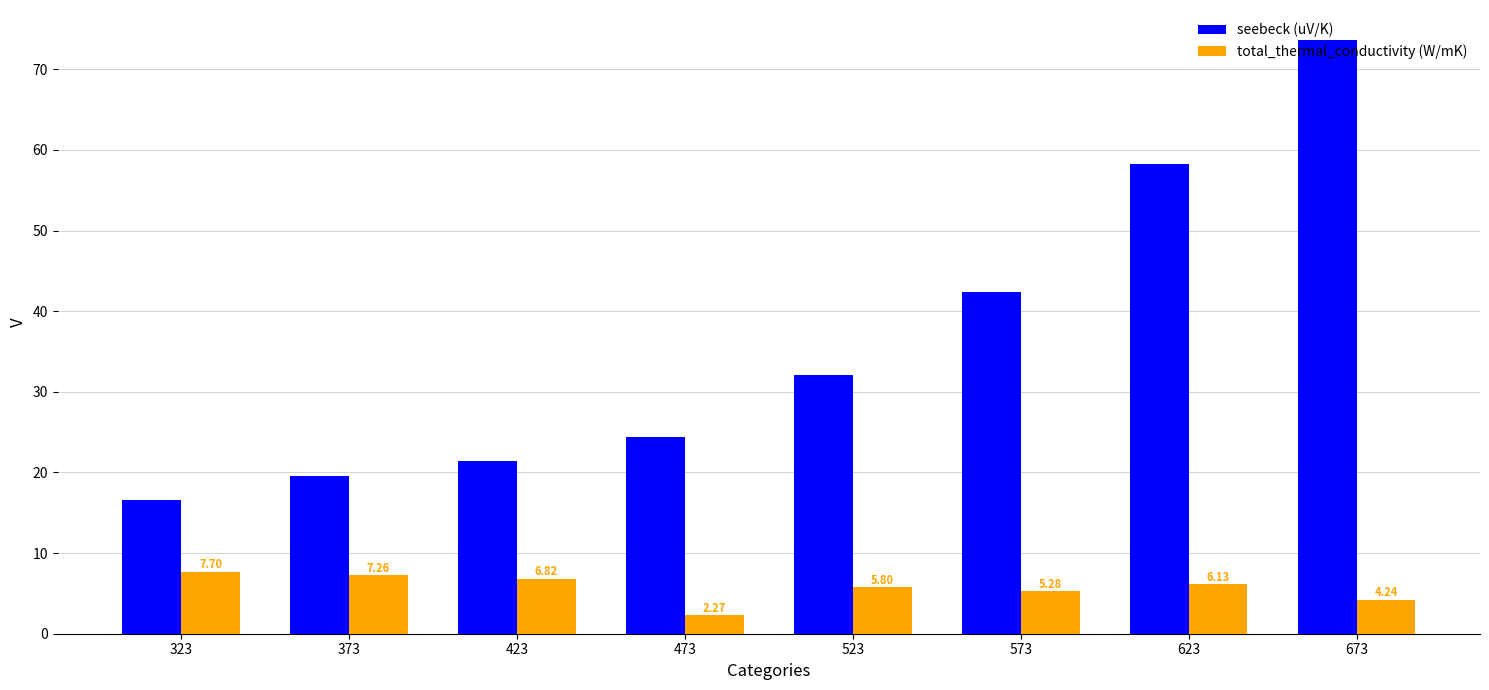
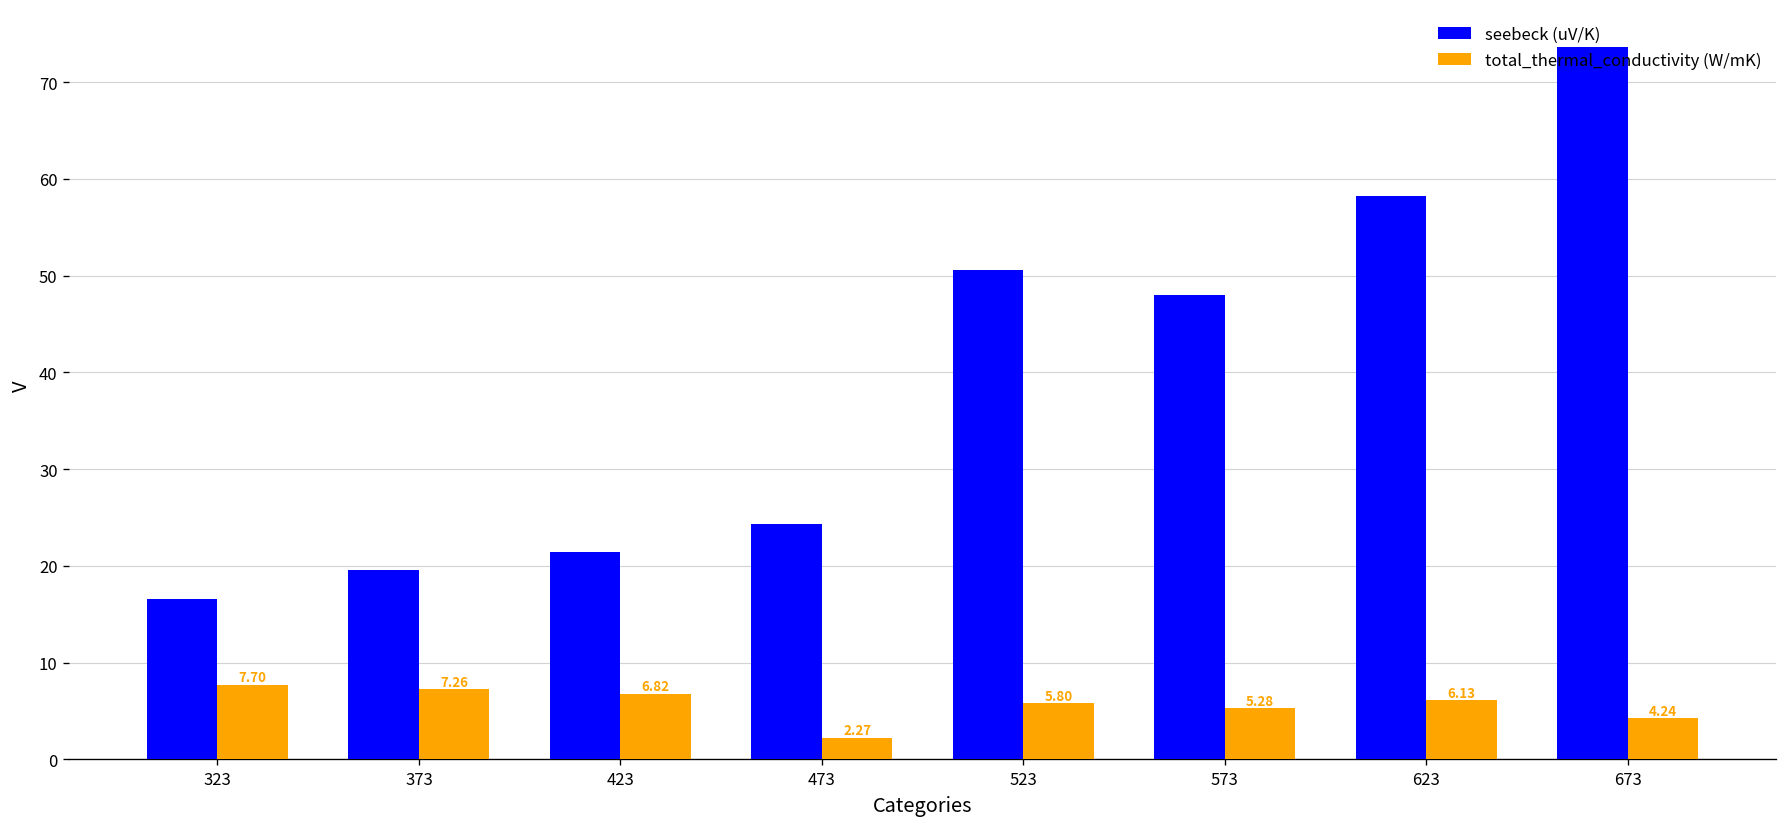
  {
    "seebeck (uV/K)": {
      "323": 17,
      "373": 20,
      "423": 21,
      "473": 24,
-     "523": 32,
-     "573": 42,
+     "523": 51,
+     "573": 48,
      "623": 58,
      "673": 74
    },
    "total_thermal_conductivity (W/mK)": {
      "323": 7.70,
      "373": 7.26,
      "423": 6.82,
      "473": 2.27,
      "523": 5.80,
      "573": 5.28,
      "623": 6.13,
      "673": 4.24
    }
  }
